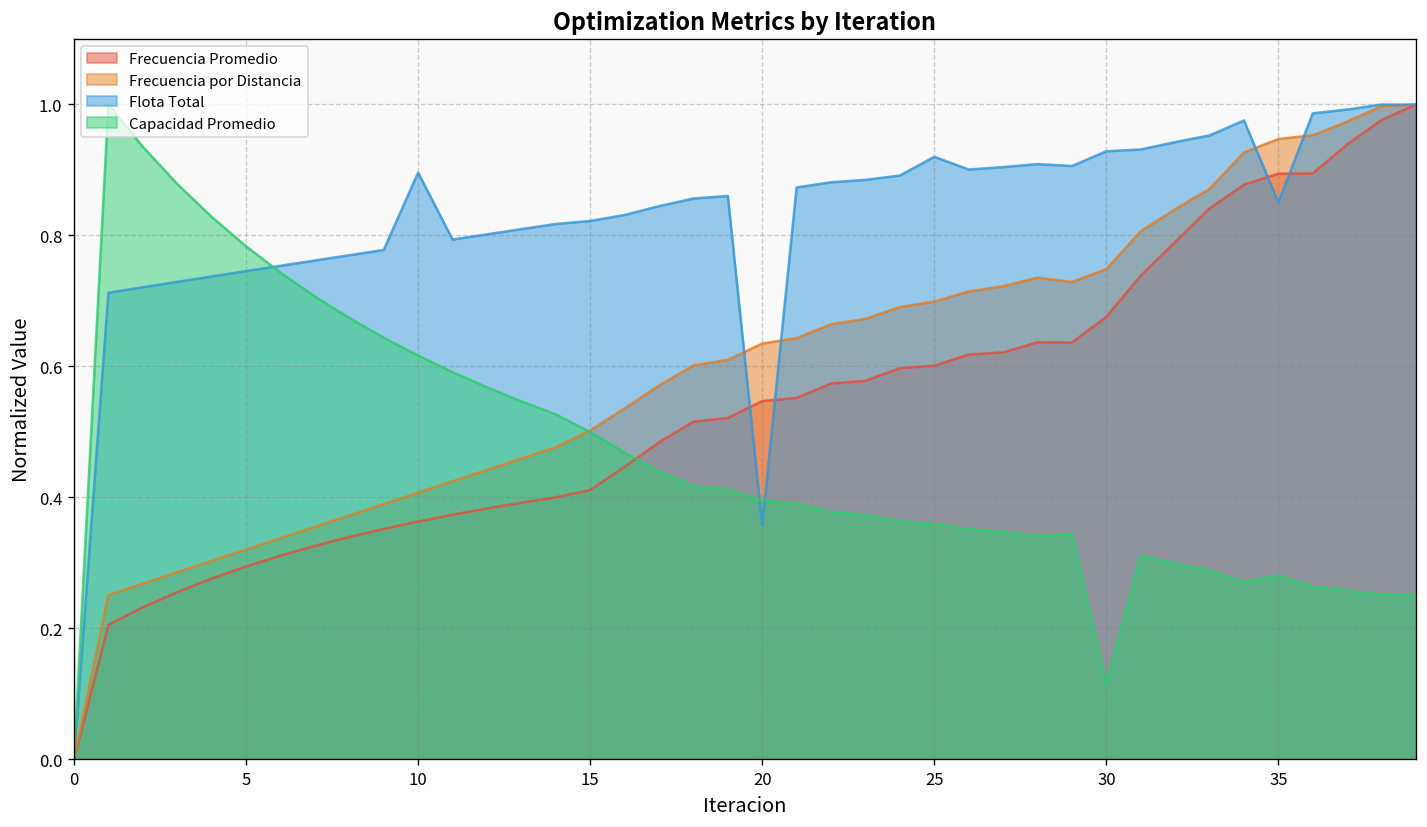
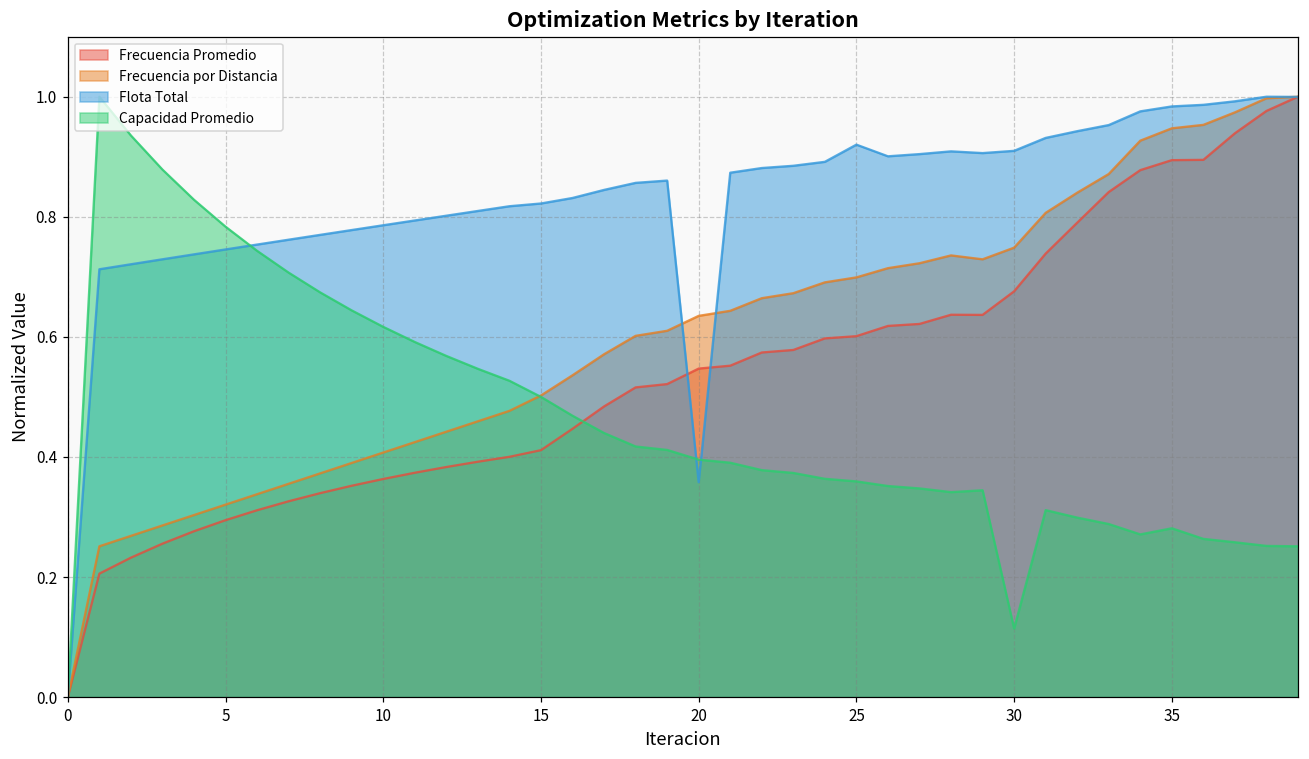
  {
    "Flota Total": {
      "5": 0.75,
-     "10": 0.90,
+     "10": 0.79,
      "15": 0.82,
      "20": 0.36,
      "25": 0.92,
-     "30": 0.93,
-     "35": 0.85
+     "30": 0.91,
+     "35": 0.98
    },
    "Capacidad Promedio": {
      "5": 0.78,
      "10": 0.62,
      "20": 0.40,
      "25": 0.36,
      "30": 0.11,
      "35": 0.28
    }
  }
